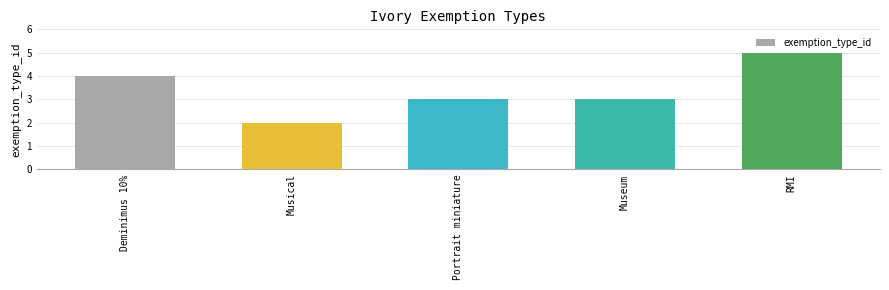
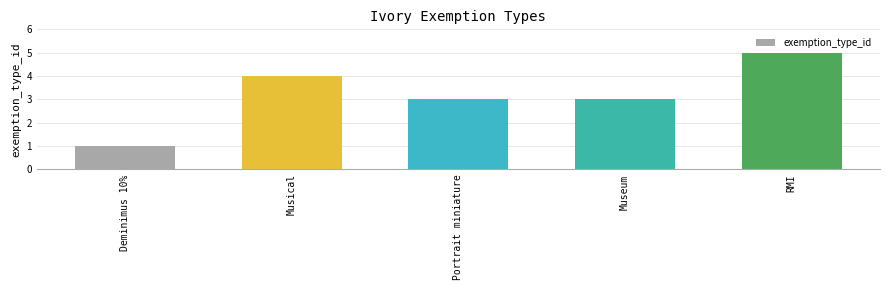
  {
-   "Deminimus 10%": 4,
-   "Musical": 2,
+   "Deminimus 10%": 1,
+   "Musical": 4,
    "Portrait miniature": 3,
    "Museum": 3,
    "RMI": 5
  }
